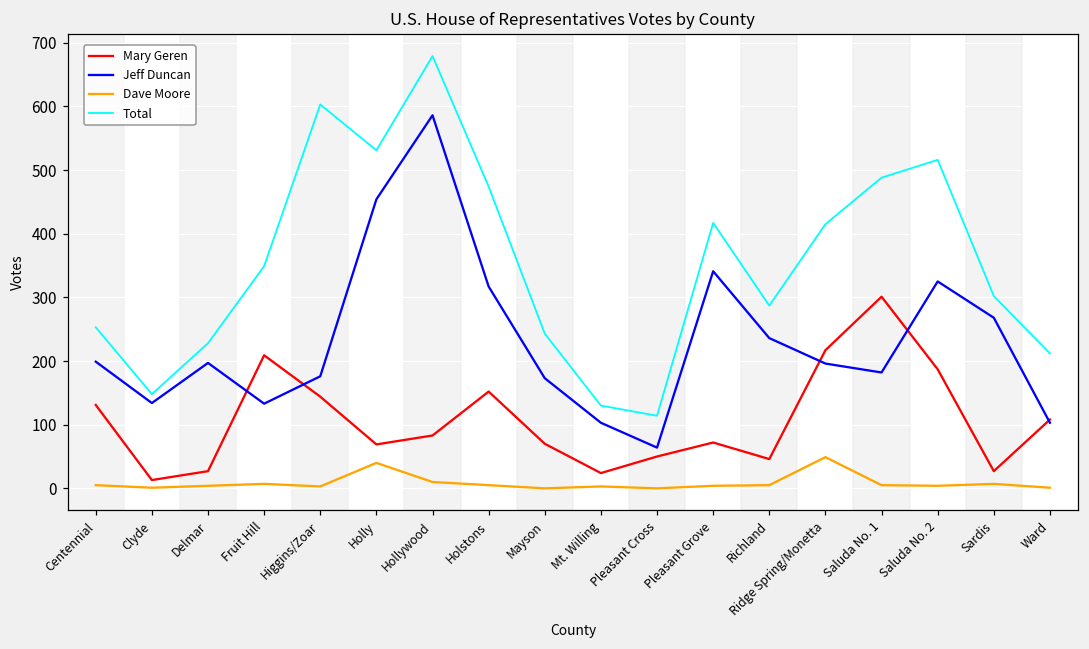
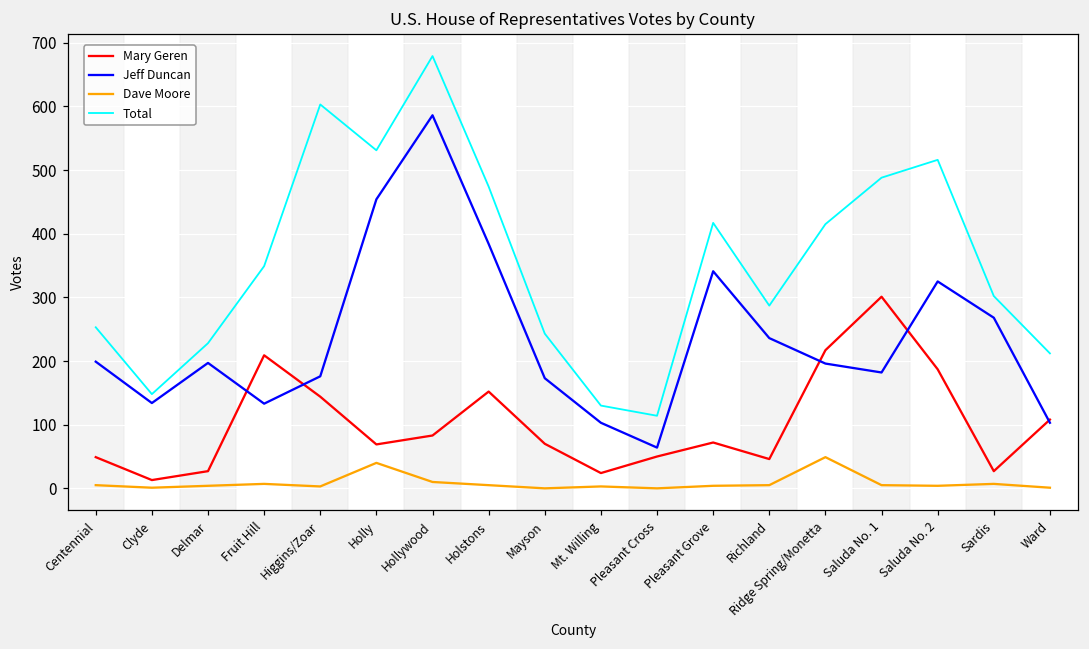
  {
    "Mary Geren": {
-     "Centennial": 130,
+     "Centennial": 50,
      "Clyde": 10,
      "Delmar": 30,
      "Fruit Hill": 210,
      "Higgins/Zoar": 140,
      "Holly": 70,
      "Hollywood": 80,
      "Holstons": 150,
      "Mayson": 70,
      "Mt. Willing": 20,
      "Pleasant Cross": 50,
      "Pleasant Grove": 70,
      "Richland": 50,
      "Ridge Spring/Monetta": 220,
      "Saluda No. 1": 300,
      "Saluda No. 2": 190,
      "Sardis": 30,
      "Ward": 110
    },
    "Jeff Duncan": {
      "Centennial": 200,
      "Clyde": 130,
      "Delmar": 200,
      "Fruit Hill": 130,
      "Higgins/Zoar": 180,
      "Holly": 450,
      "Hollywood": 590,
-     "Holstons": 320,
+     "Holstons": 380,
      "Mayson": 170,
      "Mt. Willing": 100,
      "Pleasant Cross": 60,
      "Pleasant Grove": 340,
      "Richland": 240,
      "Ridge Spring/Monetta": 200,
      "Saluda No. 1": 180,
      "Saluda No. 2": 330,
      "Sardis": 270,
      "Ward": 100
    },
    "Dave Moore": {
      "Centennial": 10,
      "Clyde": 0,
      "Delmar": 0,
      "Fruit Hill": 10,
      "Higgins/Zoar": 0,
      "Holly": 40,
      "Hollywood": 10,
      "Holstons": 10,
      "Mayson": 0,
      "Mt. Willing": 0,
      "Pleasant Cross": 0,
      "Pleasant Grove": 0,
      "Richland": 10,
      "Ridge Spring/Monetta": 50,
      "Saluda No. 1": 10,
      "Saluda No. 2": 0,
      "Sardis": 10,
      "Ward": 0
    },
    "Total": {
      "Centennial": 250,
      "Clyde": 150,
      "Delmar": 230,
      "Fruit Hill": 350,
      "Higgins/Zoar": 600,
      "Holly": 530,
      "Hollywood": 680,
      "Holstons": 470,
      "Mayson": 240,
      "Mt. Willing": 130,
      "Pleasant Cross": 110,
      "Pleasant Grove": 420,
      "Richland": 290,
      "Ridge Spring/Monetta": 420,
      "Saluda No. 1": 490,
      "Saluda No. 2": 520,
      "Sardis": 300,
      "Ward": 210
    }
  }
